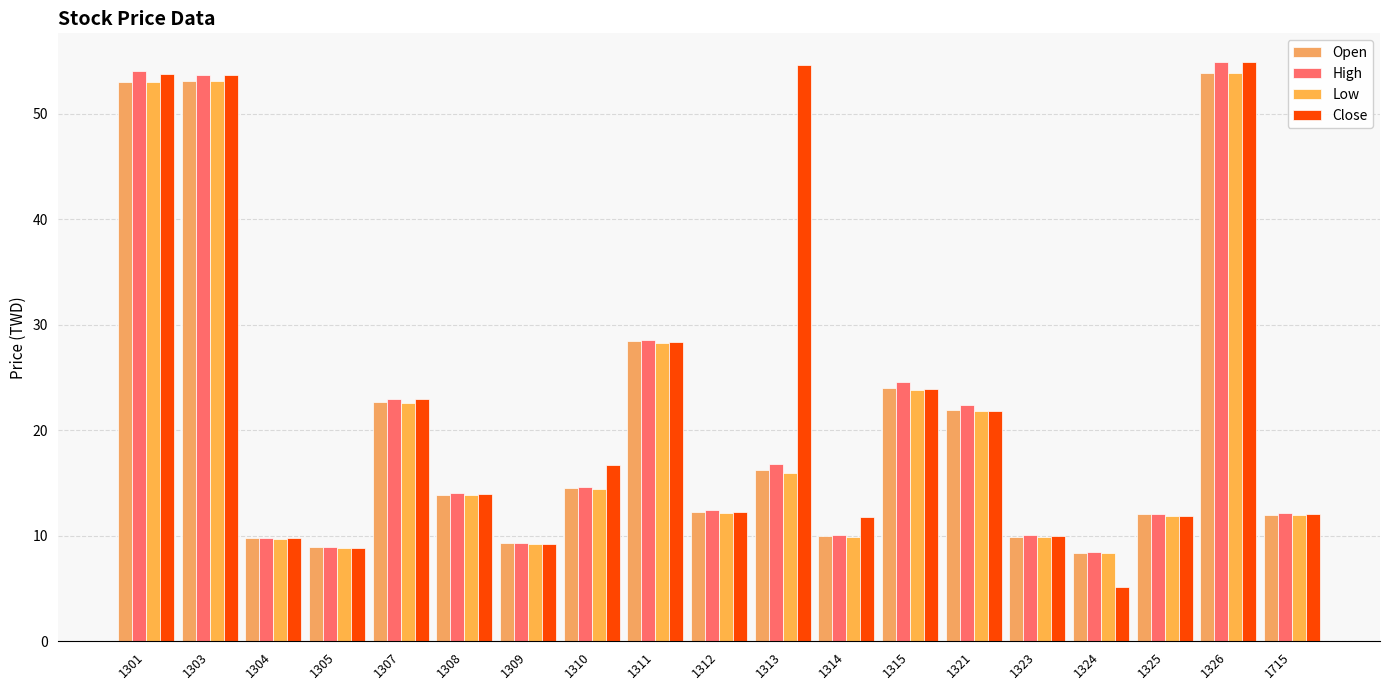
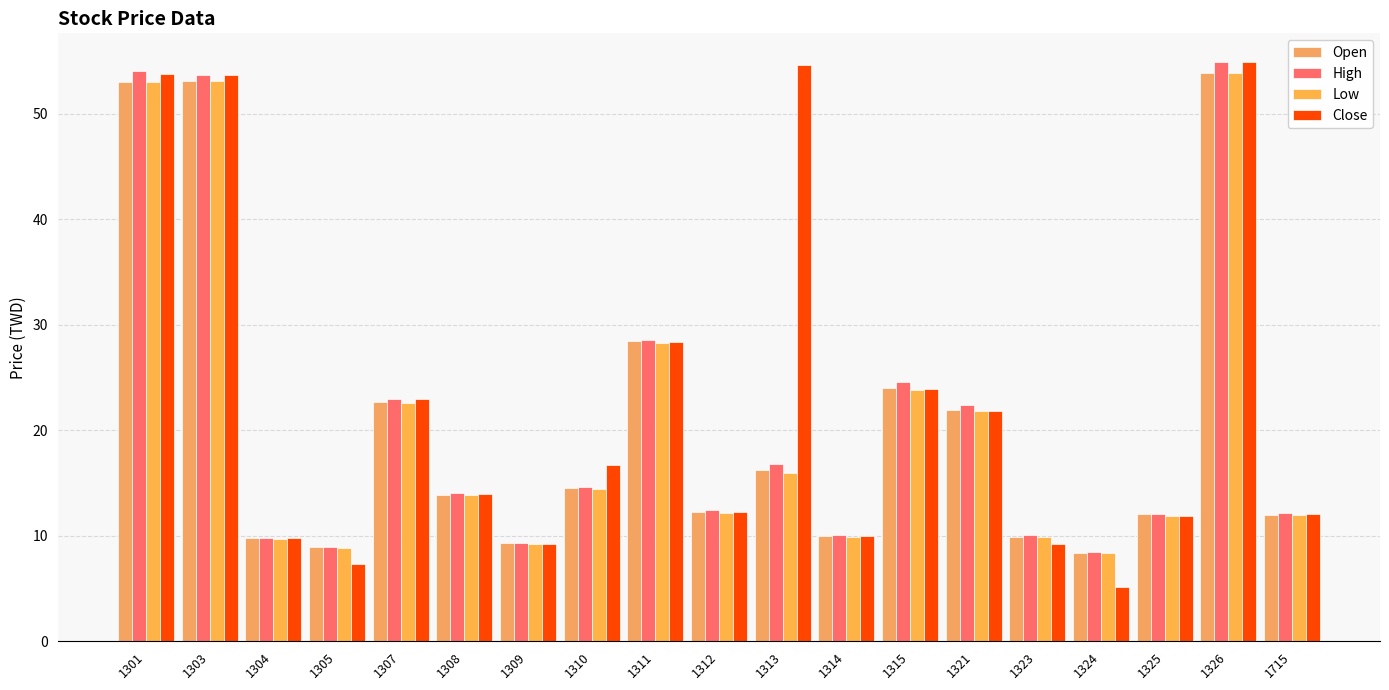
  {
    "Close": {
      "1301": 53.8,
      "1303": 53.7,
      "1304": 9.8,
-     "1305": 8.9,
+     "1305": 7.3,
      "1307": 23.0,
      "1308": 14.0,
      "1309": 9.3,
      "1310": 16.7,
      "1311": 28.4,
      "1312": 12.3,
      "1313": 54.6,
-     "1314": 11.8,
+     "1314": 9.9,
      "1315": 23.9,
      "1321": 21.8,
-     "1323": 10.0,
+     "1323": 9.2,
      "1324": 5.1,
      "1325": 11.9,
      "1326": 54.9,
      "1715": 12.1
    }
  }
